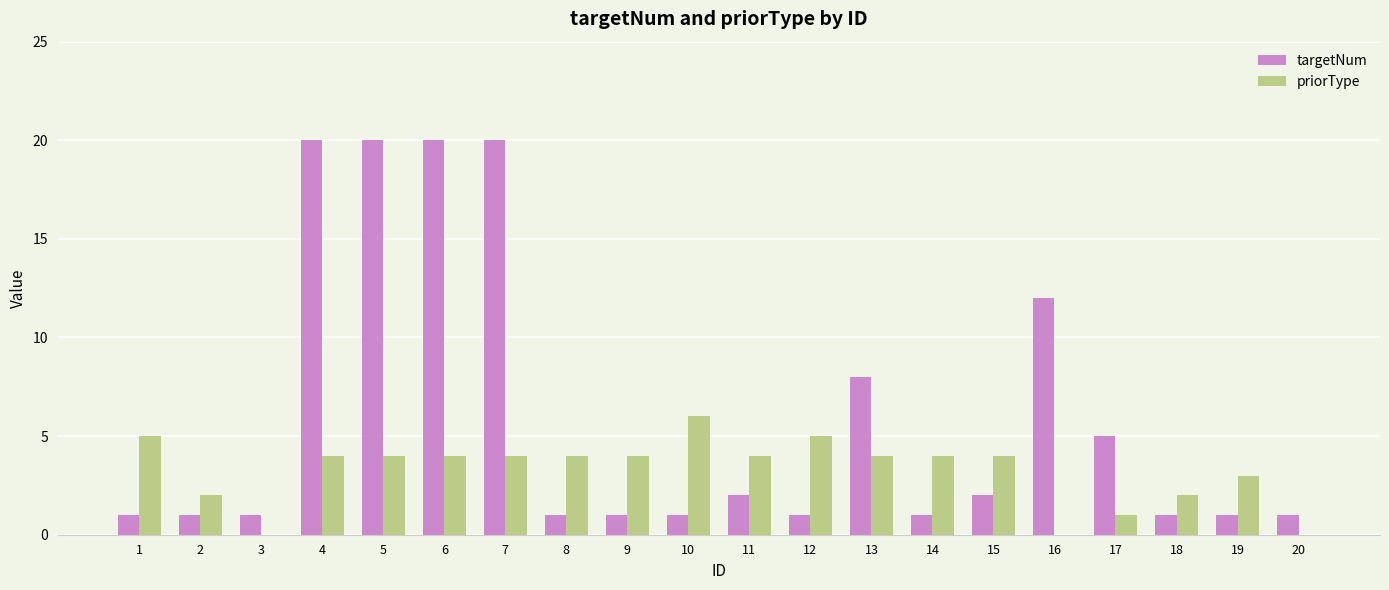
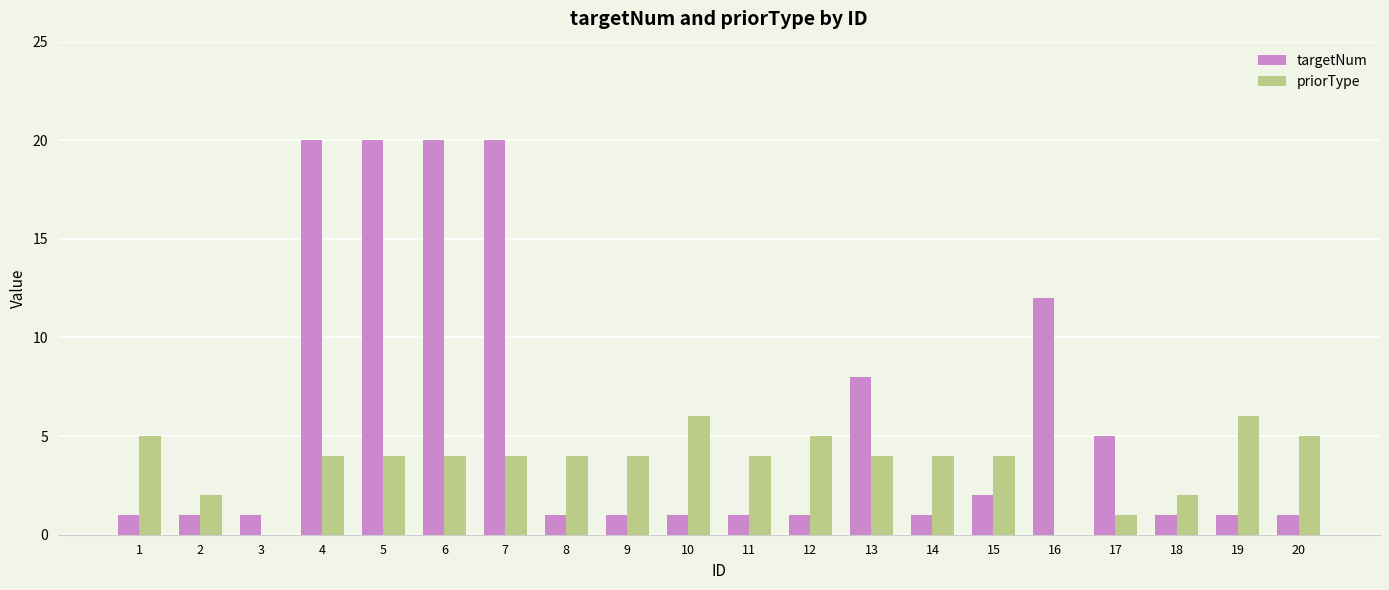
  {
    "targetNum": {
      "1": 1,
      "2": 1,
      "3": 1,
      "4": 20,
      "5": 20,
      "6": 20,
      "7": 20,
      "8": 1,
      "9": 1,
      "10": 1,
-     "11": 2,
+     "11": 1,
      "12": 1,
      "13": 8,
      "14": 1,
      "15": 2,
      "16": 12,
      "17": 5,
      "18": 1,
      "19": 1,
      "20": 1
    },
    "priorType": {
      "1": 5,
      "2": 2,
      "3": 0,
      "4": 4,
      "5": 4,
      "6": 4,
      "7": 4,
      "8": 4,
      "9": 4,
      "10": 6,
      "11": 4,
      "12": 5,
      "13": 4,
      "14": 4,
      "15": 4,
      "16": 0,
      "17": 1,
      "18": 2,
-     "19": 3,
-     "20": 0
+     "19": 6,
+     "20": 5
    }
  }
